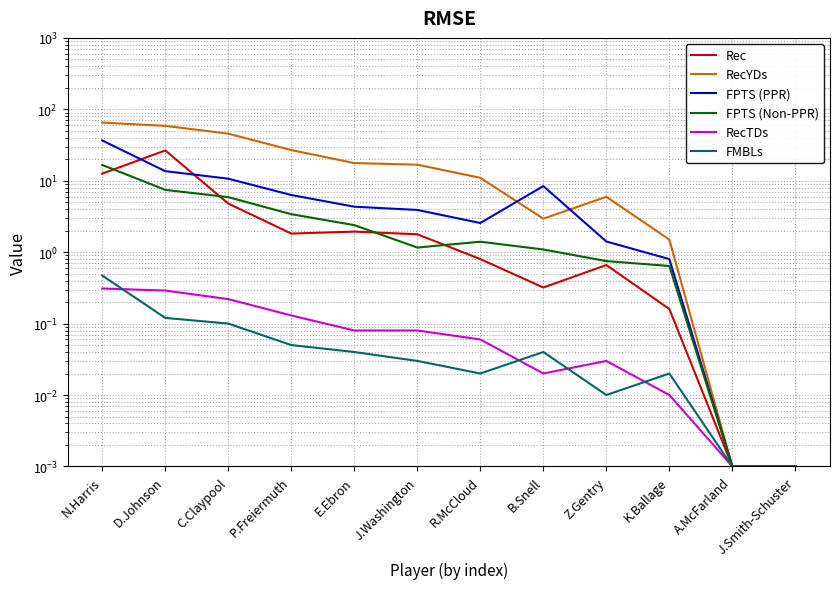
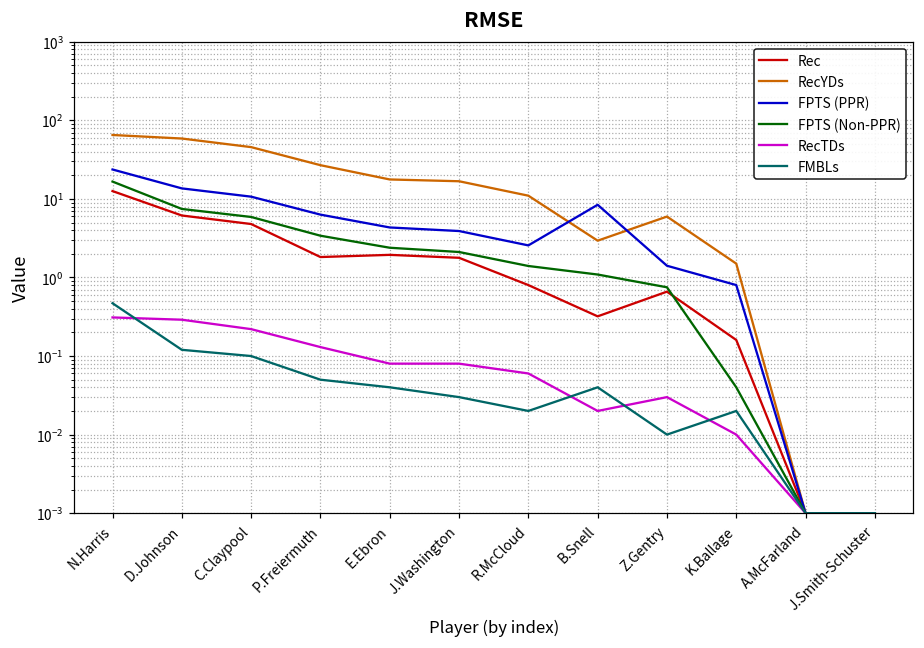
  {
    "Rec": {
      "N.Harris": 13,
-     "D.Johnson": 27,
+     "D.Johnson": 6,
      "C.Claypool": 5,
      "P.Freiermuth": 1.8,
      "E.Ebron": 2,
      "J.Washington": 1.8,
      "R.McCloud": 0.8,
      "B.Snell": 0.3,
      "Z.Gentry": 0.7,
      "K.Ballage": 0.16
    },
    "RecYDs": {
      "N.Harris": 70,
      "D.Johnson": 60,
      "C.Claypool": 50,
      "P.Freiermuth": 27,
      "E.Ebron": 18,
      "J.Washington": 17,
      "R.McCloud": 11,
      "B.Snell": 2.9,
      "Z.Gentry": 6,
      "K.Ballage": 1.5
    },
    "FPTS (PPR)": {
-     "N.Harris": 40,
+     "N.Harris": 24,
      "D.Johnson": 14,
      "C.Claypool": 11,
      "P.Freiermuth": 6,
      "E.Ebron": 4,
      "J.Washington": 4,
      "R.McCloud": 2.6,
      "B.Snell": 8,
      "Z.Gentry": 1.4,
      "K.Ballage": 0.8
    },
    "FPTS (Non-PPR)": {
      "N.Harris": 17,
      "D.Johnson": 7,
      "C.Claypool": 6,
      "P.Freiermuth": 3,
      "E.Ebron": 2.4,
-     "J.Washington": 1.2,
+     "J.Washington": 2.1,
      "R.McCloud": 1.4,
      "B.Snell": 1.1,
      "Z.Gentry": 0.8,
-     "K.Ballage": 0.6
+     "K.Ballage": 0.04
    },
    "RecTDs": {
      "N.Harris": 0.31,
      "D.Johnson": 0.29,
      "C.Claypool": 0.22,
      "P.Freiermuth": 0.13,
      "E.Ebron": 0.08,
      "J.Washington": 0.08,
      "R.McCloud": 0.06,
      "B.Snell": 0.02,
      "Z.Gentry": 0.03,
      "K.Ballage": 0.01
    },
    "FMBLs": {
      "N.Harris": 0.5,
      "D.Johnson": 0.12,
      "C.Claypool": 0.10,
      "P.Freiermuth": 0.05,
      "E.Ebron": 0.04,
      "J.Washington": 0.03,
      "R.McCloud": 0.02,
      "B.Snell": 0.04,
      "Z.Gentry": 0.01,
      "K.Ballage": 0.02
    }
  }
